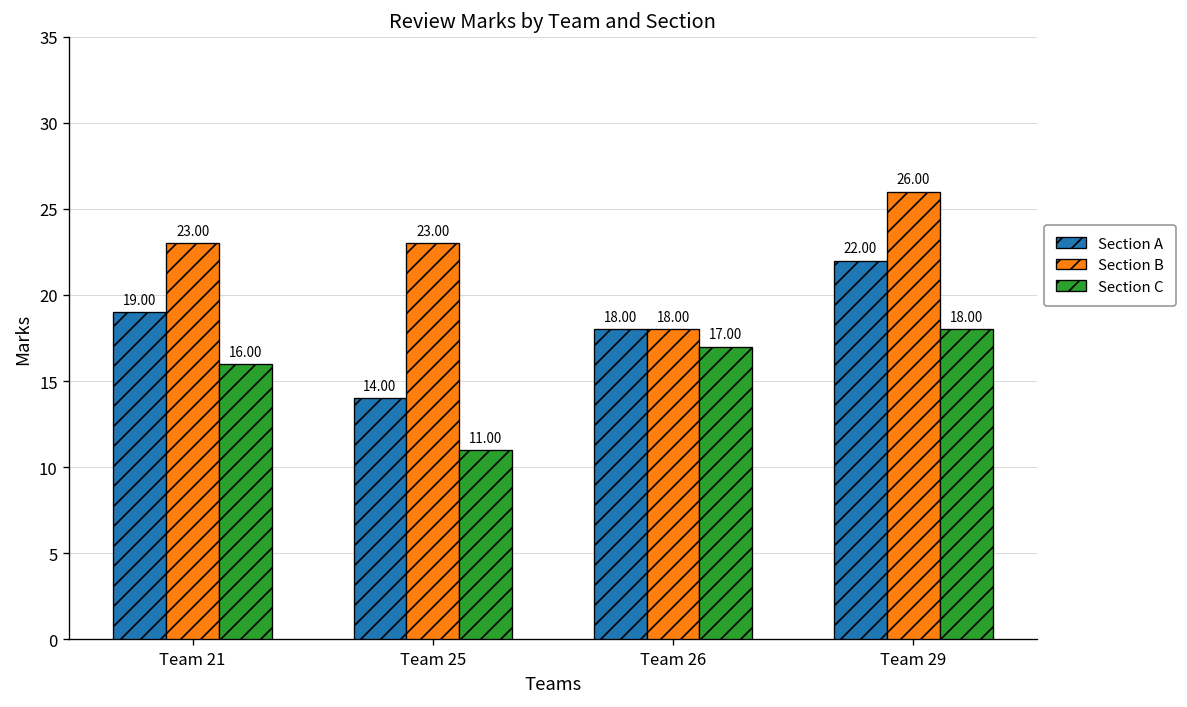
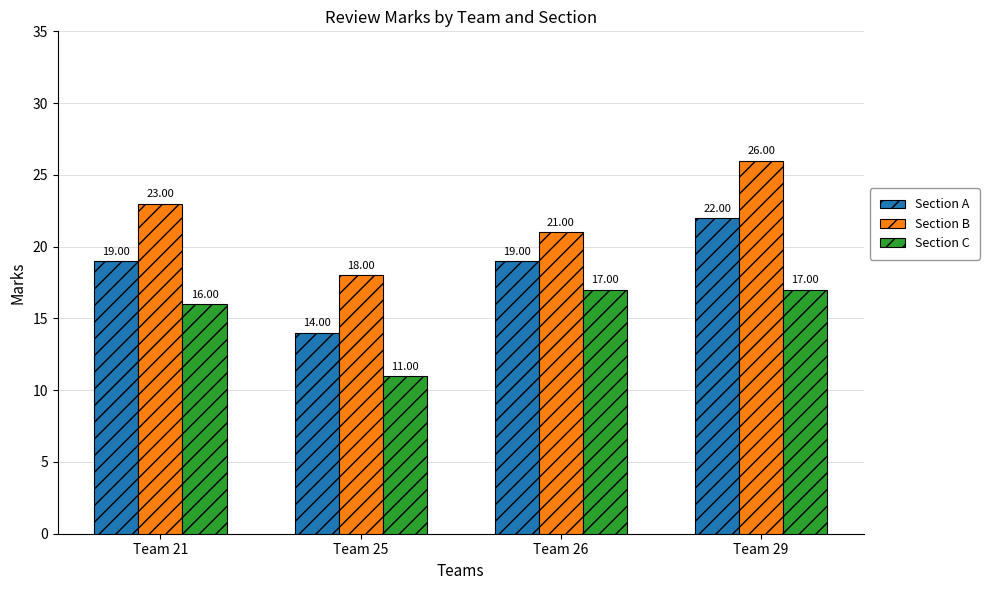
  {
    "Section A": {
      "Team 21": 19.00,
      "Team 25": 14.00,
-     "Team 26": 18.00,
+     "Team 26": 19.00,
      "Team 29": 22.00
    },
    "Section B": {
      "Team 21": 23.00,
-     "Team 25": 23.00,
-     "Team 26": 18.00,
+     "Team 25": 18.00,
+     "Team 26": 21.00,
      "Team 29": 26.00
    },
    "Section C": {
      "Team 21": 16.00,
      "Team 25": 11.00,
      "Team 26": 17.00,
-     "Team 29": 18.00
+     "Team 29": 17.00
    }
  }
